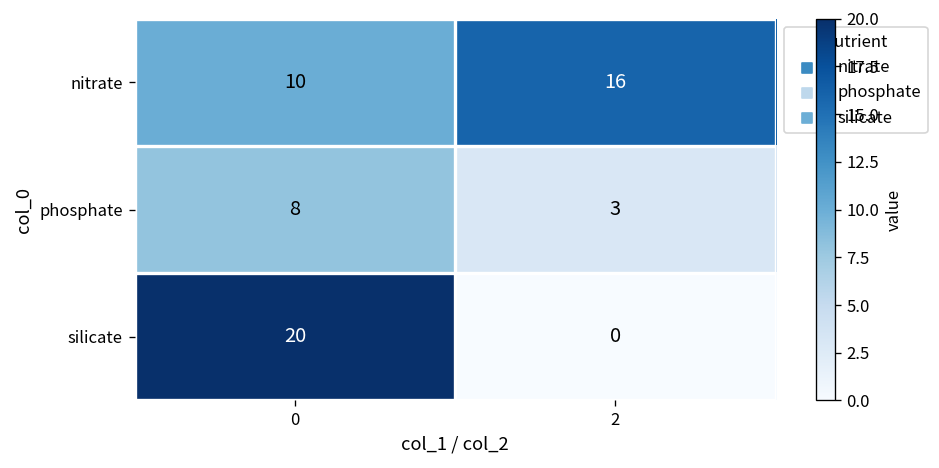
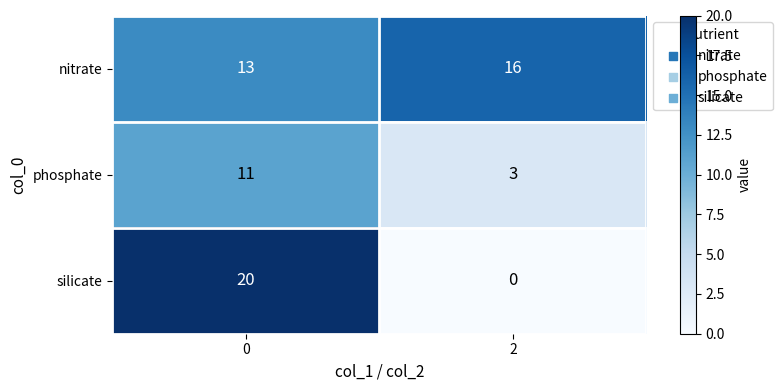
  {
    "nitrate": {
-     "0": 10,
+     "0": 13,
      "2": 16
    },
    "phosphate": {
-     "0": 8,
+     "0": 11,
      "2": 3
    },
    "silicate": {
      "0": 20,
      "2": 0
    }
  }
